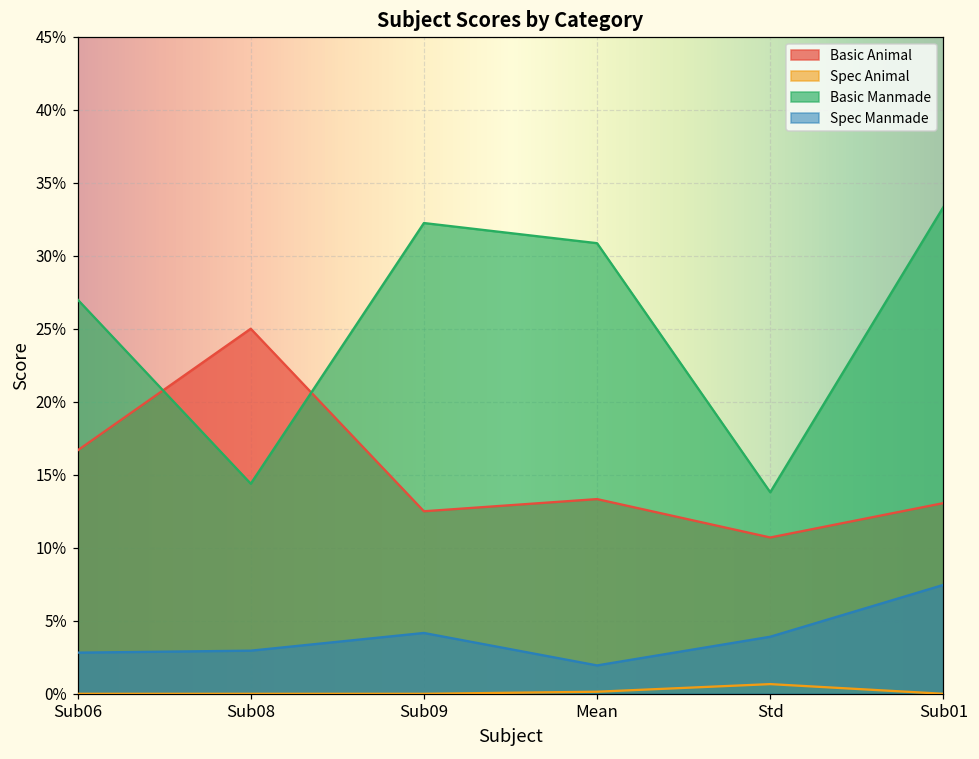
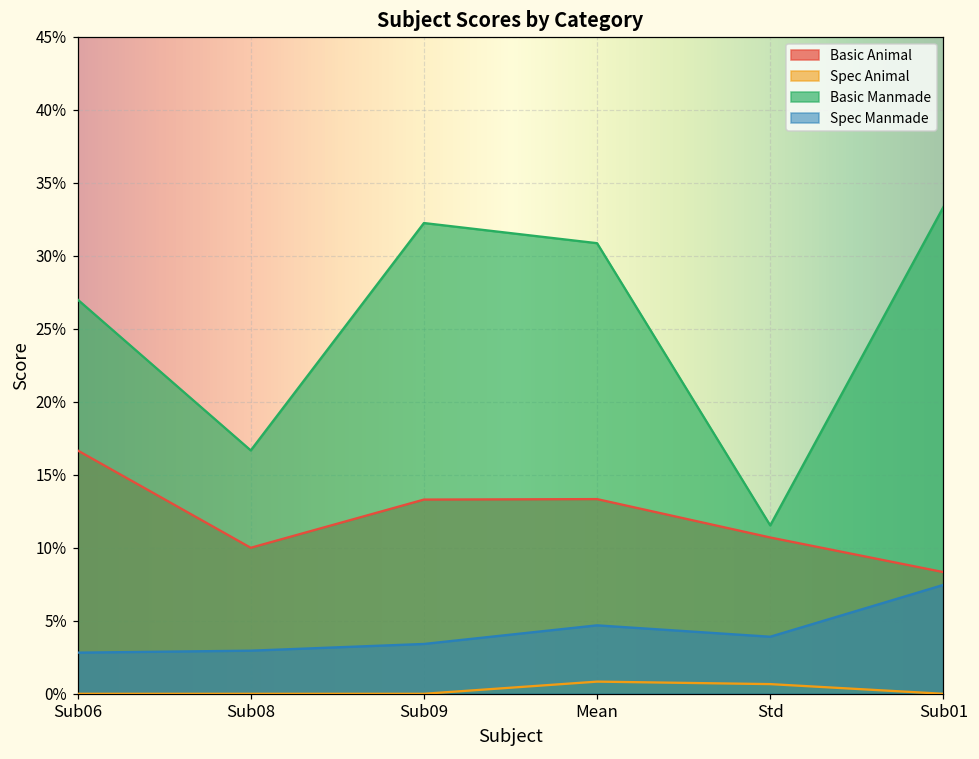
  {
    "Basic Animal": {
      "Sub06": "16.7%",
-     "Sub08": "25.0%",
-     "Sub09": "12.5%",
+     "Sub08": "10.0%",
+     "Sub09": "13.3%",
      "Mean": "13.3%",
      "Std": "10.7%",
-     "Sub01": "13.1%"
+     "Sub01": "8.3%"
    },
    "Spec Animal": {
      "Sub06": "0.0%",
      "Sub08": "0.0%",
      "Sub09": "0.0%",
-     "Mean": "0.1%",
+     "Mean": "0.8%",
      "Std": "0.7%",
      "Sub01": "0.0%"
    },
    "Basic Manmade": {
      "Sub06": "27.0%",
-     "Sub08": "14.4%",
+     "Sub08": "16.7%",
      "Sub09": "32.2%",
      "Mean": "30.9%",
-     "Std": "13.8%",
+     "Std": "11.5%",
      "Sub01": "33.3%"
    },
    "Spec Manmade": {
      "Sub06": "2.8%",
      "Sub08": "3.0%",
-     "Sub09": "4.2%",
-     "Mean": "1.9%",
+     "Sub09": "3.4%",
+     "Mean": "4.7%",
      "Std": "3.9%",
      "Sub01": "7.5%"
    }
  }
